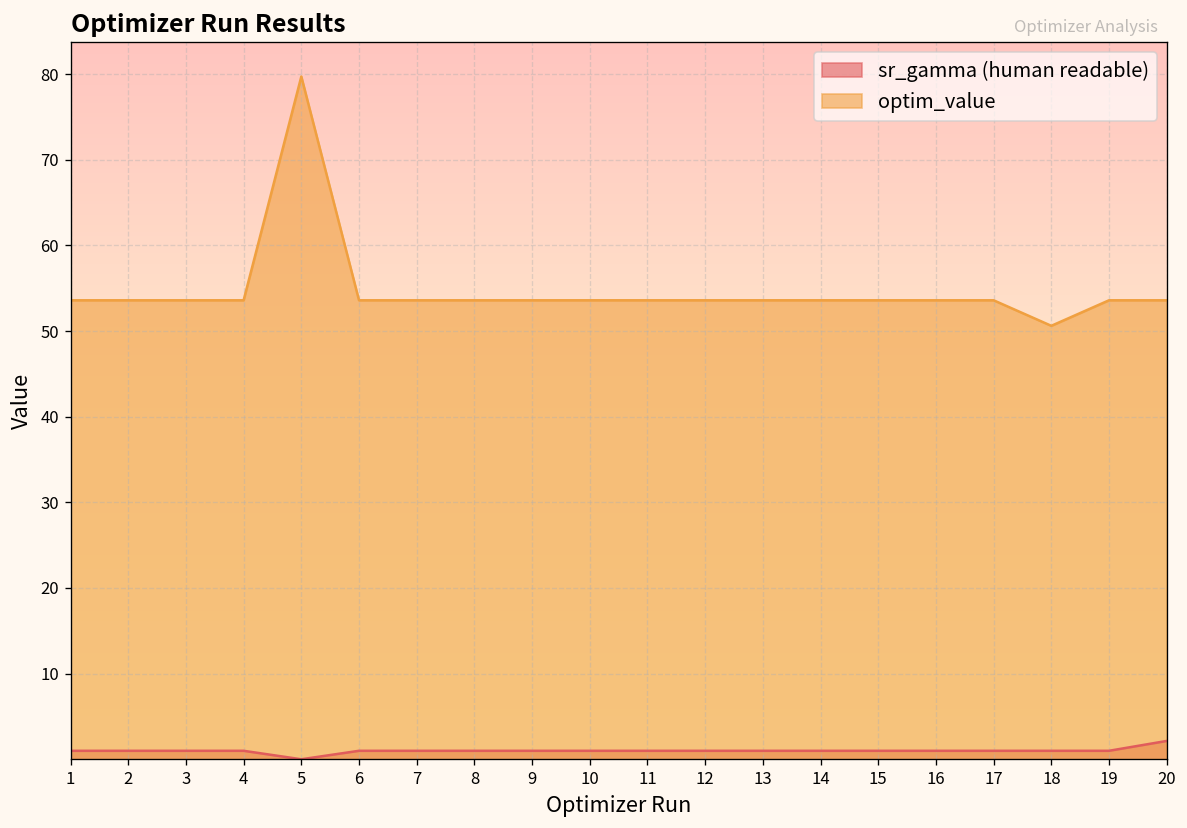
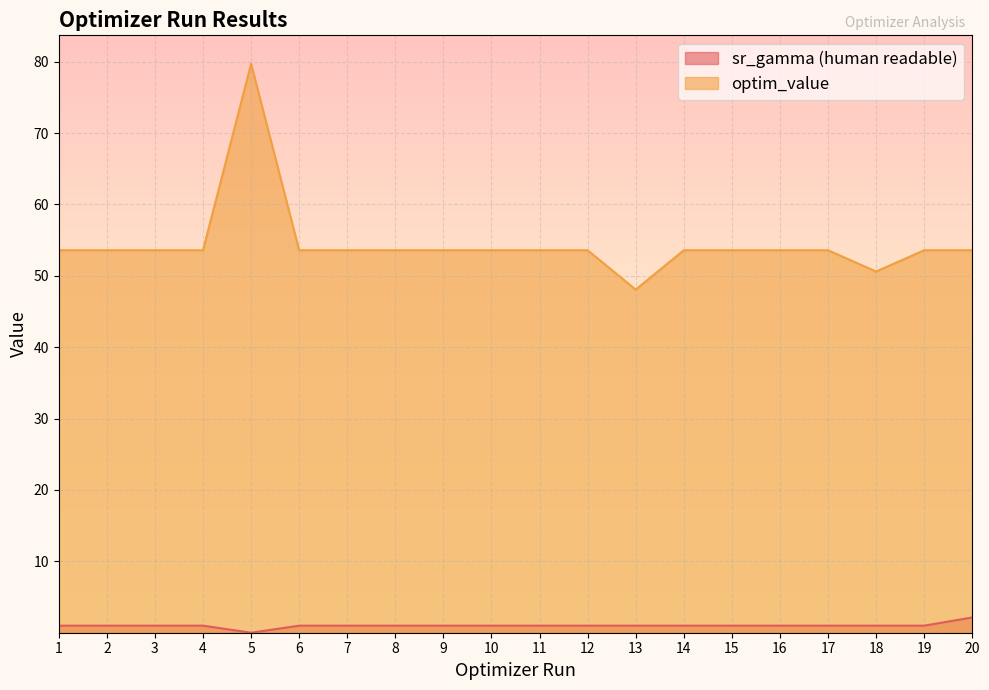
  {
    "sr_gamma (human readable)": {
      "1": 1,
      "2": 1,
      "3": 1,
      "4": 1,
      "5": 0,
      "6": 1,
      "7": 1,
      "8": 1,
      "9": 1,
      "10": 1,
      "11": 1,
      "12": 1,
      "13": 1,
      "14": 1,
      "15": 1,
      "16": 1,
      "17": 1,
      "18": 1,
      "19": 1,
      "20": 2
    },
    "optim_value": {
      "1": 54,
      "2": 54,
      "3": 54,
      "4": 54,
      "5": 80,
      "6": 54,
      "7": 54,
      "8": 54,
      "9": 54,
      "10": 54,
      "11": 54,
      "12": 54,
-     "13": 54,
+     "13": 48,
      "14": 54,
      "15": 54,
      "16": 54,
      "17": 54,
      "18": 51,
      "19": 54,
      "20": 54
    }
  }
